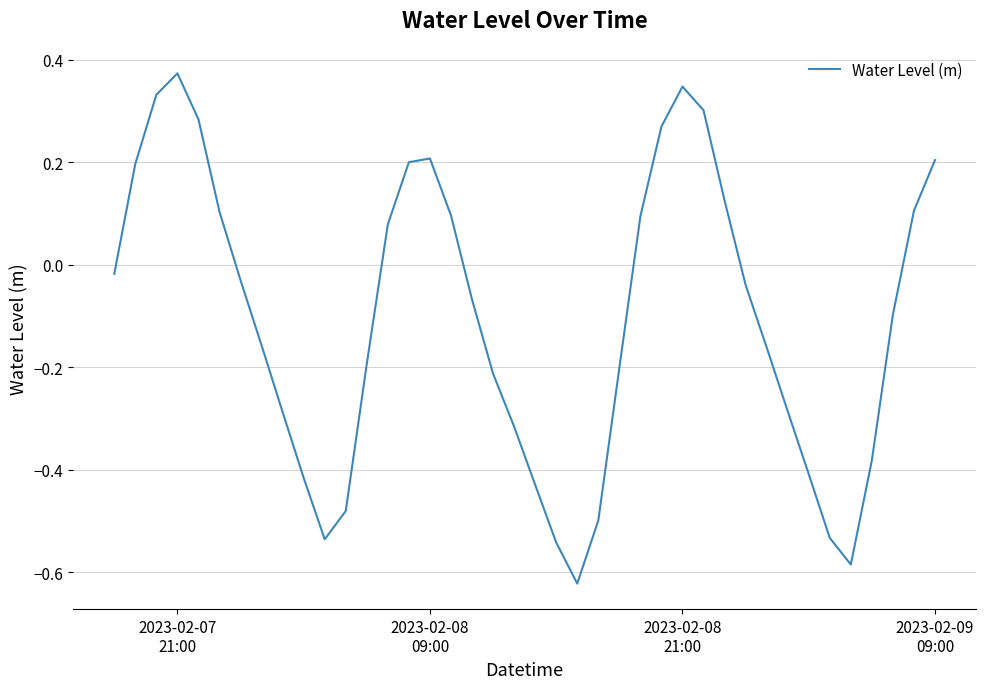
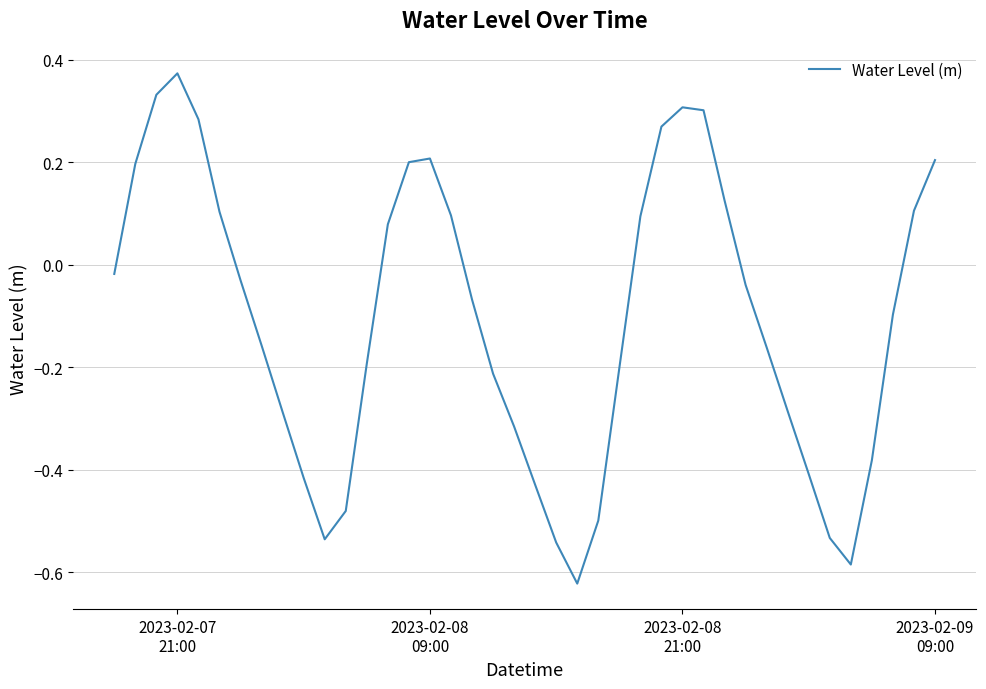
  {
    "2023-02-07 21:00": 0.37,
    "2023-02-08 09:00": 0.21,
-   "2023-02-08 21:00": 0.35,
+   "2023-02-08 21:00": 0.31,
    "2023-02-09 09:00": 0.20
  }
